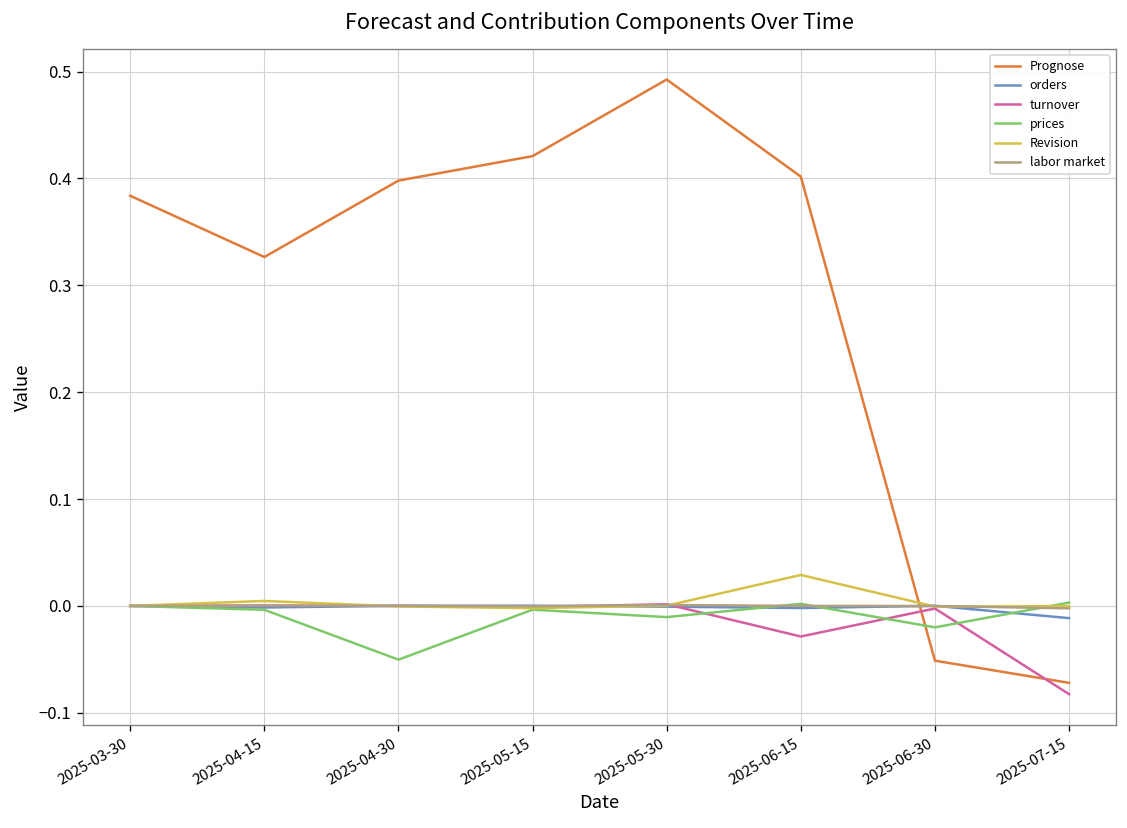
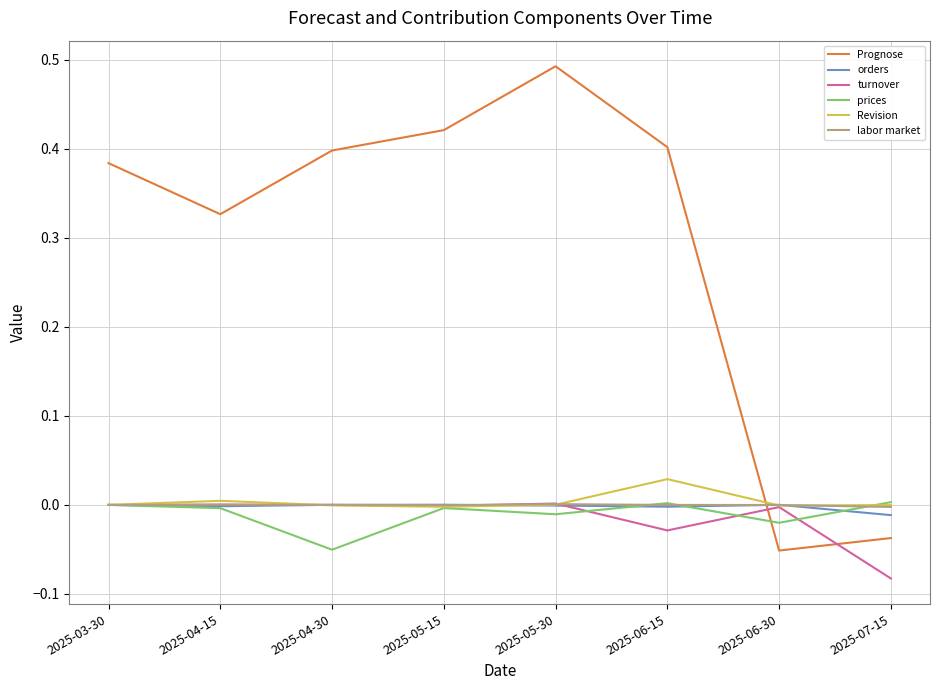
  {
    "Prognose": {
      "2025-03-30": 0.38,
      "2025-04-15": 0.33,
      "2025-04-30": 0.40,
      "2025-05-15": 0.42,
      "2025-05-30": 0.49,
      "2025-06-15": 0.40,
      "2025-06-30": -0.05,
-     "2025-07-15": -0.07
+     "2025-07-15": -0.04
    },
    "orders": {
      "2025-07-15": -0.01
    },
    "turnover": {
      "2025-06-15": -0.03,
      "2025-07-15": -0.08
    },
    "prices": {
      "2025-04-30": -0.05,
      "2025-05-30": -0.01,
      "2025-06-30": -0.02,
      "2025-07-15": 0.00
    },
    "Revision": {
      "2025-04-15": 0.00,
      "2025-06-15": 0.03
    }
  }
